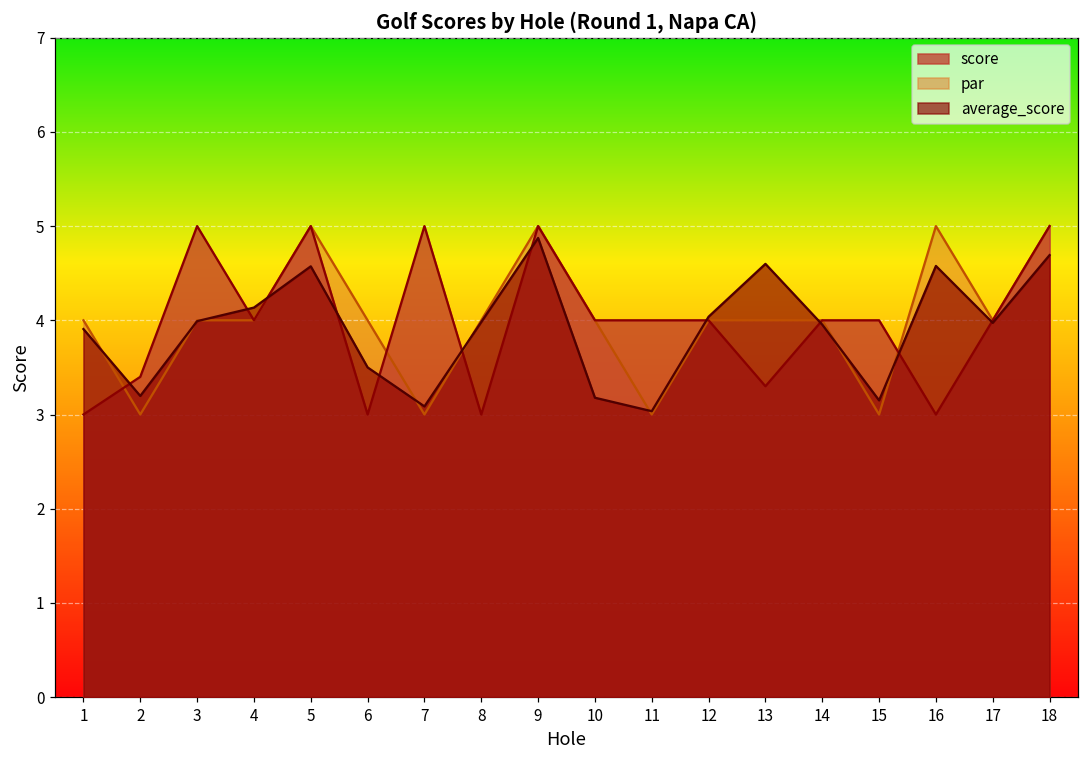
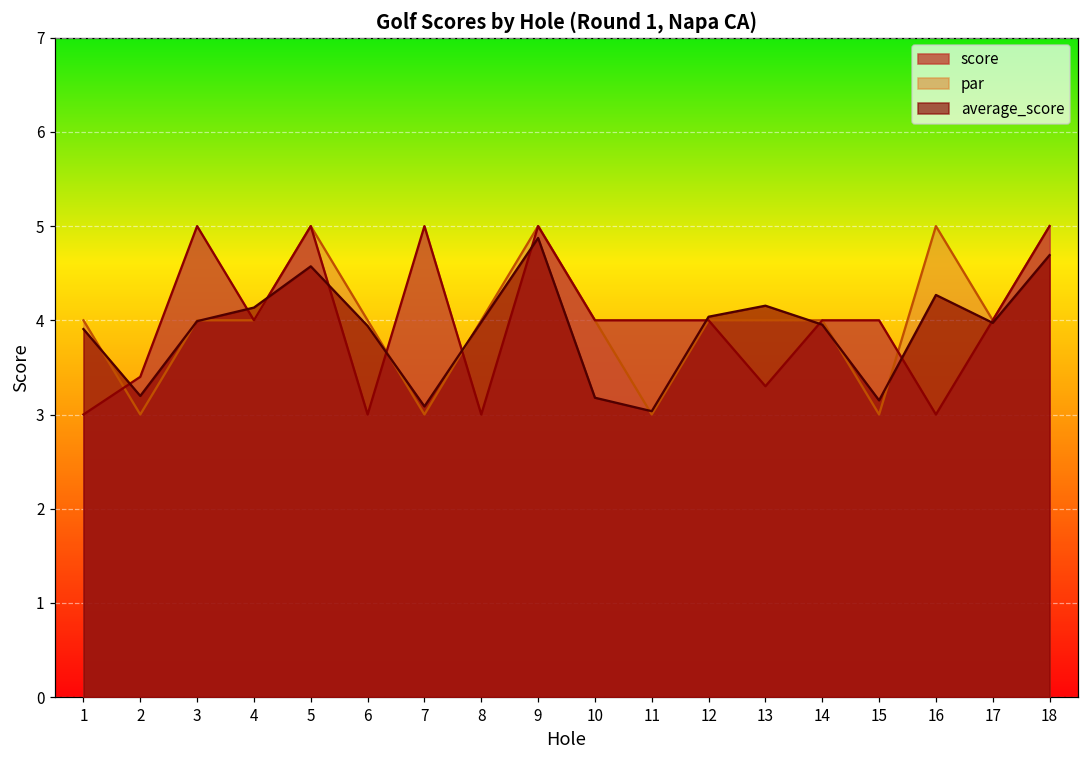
  {
    "score": {
      "1": 3.0,
      "2": 3.4,
      "3": 5.0,
      "6": 3.0,
      "7": 5.0,
      "8": 3.0,
      "11": 4.0,
      "13": 3.3,
      "15": 4.0,
      "16": 3.0
    },
    "par": {
      "1": 4.0,
      "2": 3.0,
      "6": 4.0,
      "7": 3.0,
      "11": 3.0,
      "13": 4.0,
      "15": 3.0,
      "16": 5.0
    },
    "average_score": {
      "1": 3.9,
      "2": 3.2,
      "4": 4.1,
      "5": 4.6,
-     "6": 3.5,
+     "6": 3.9,
      "7": 3.1,
      "9": 4.9,
      "10": 3.2,
      "11": 3.0,
      "12": 4.0,
-     "13": 4.6,
+     "13": 4.2,
      "14": 4.0,
      "15": 3.2,
-     "16": 4.6,
+     "16": 4.3,
      "18": 4.7
    }
  }
